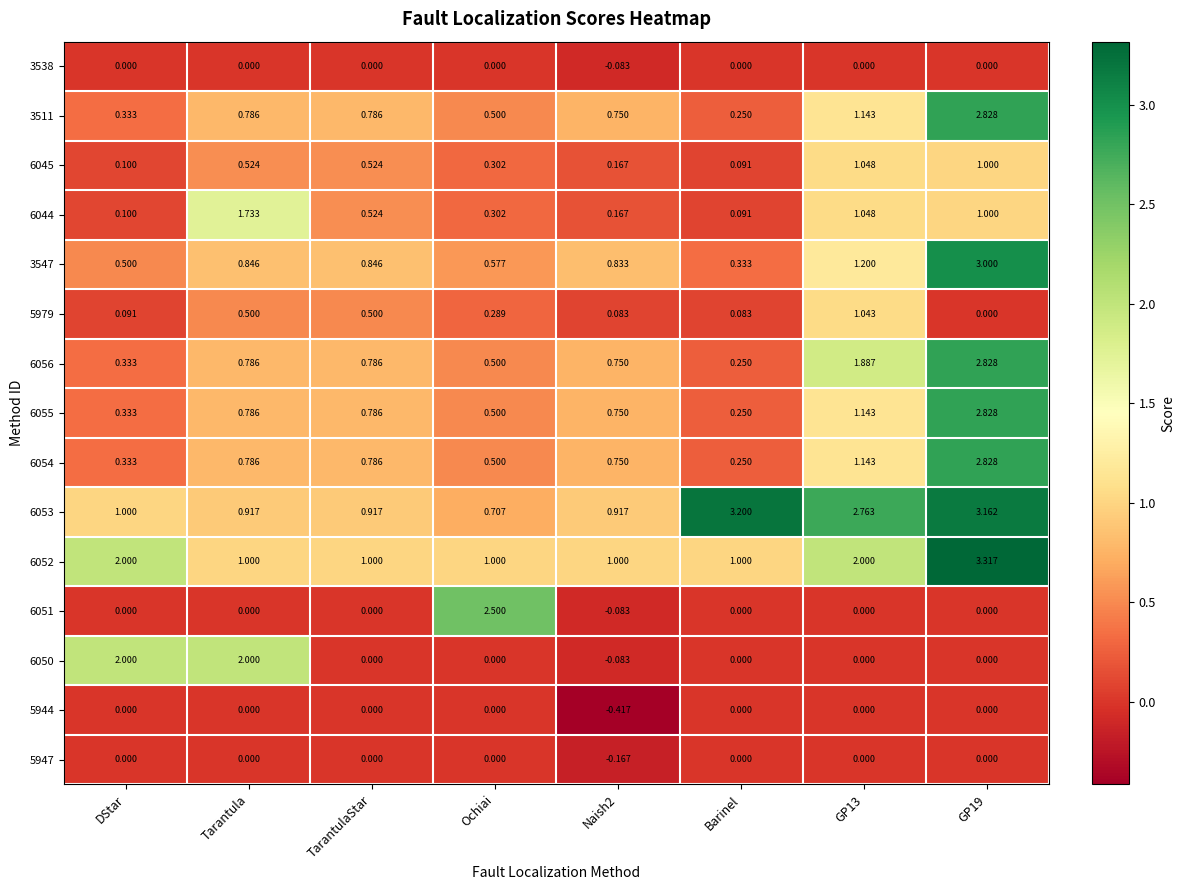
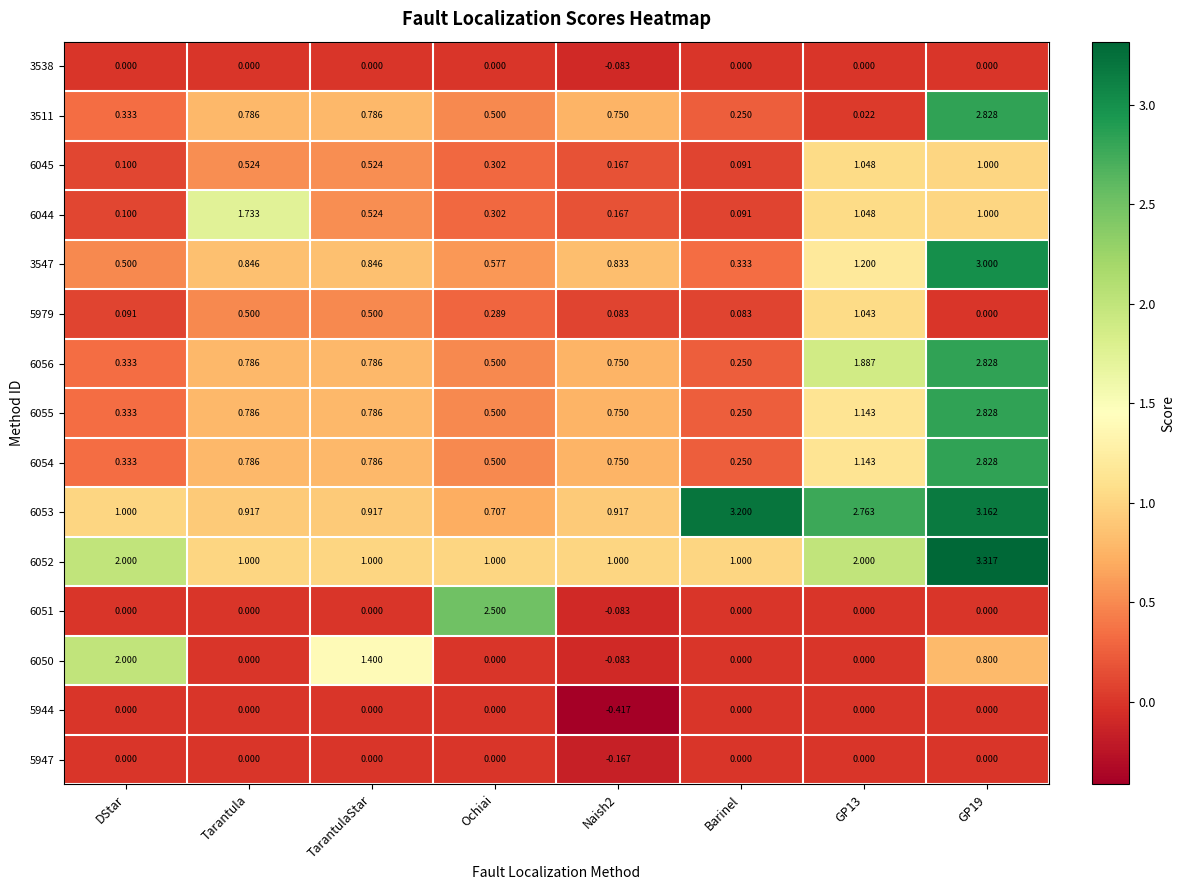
  {
    "3538": {
      "DStar": 0.000,
      "Tarantula": 0.000,
      "TarantulaStar": 0.000,
      "Ochiai": 0.000,
      "Naish2": -0.083,
      "Barinel": 0.000,
      "GP13": 0.000,
      "GP19": 0.000
    },
    "3511": {
      "DStar": 0.333,
      "Tarantula": 0.786,
      "TarantulaStar": 0.786,
      "Ochiai": 0.500,
      "Naish2": 0.750,
      "Barinel": 0.250,
-     "GP13": 1.143,
+     "GP13": 0.022,
      "GP19": 2.828
    },
    "6045": {
      "DStar": 0.100,
      "Tarantula": 0.524,
      "TarantulaStar": 0.524,
      "Ochiai": 0.302,
      "Naish2": 0.167,
      "Barinel": 0.091,
      "GP13": 1.048,
      "GP19": 1.000
    },
    "6044": {
      "DStar": 0.100,
      "Tarantula": 1.733,
      "TarantulaStar": 0.524,
      "Ochiai": 0.302,
      "Naish2": 0.167,
      "Barinel": 0.091,
      "GP13": 1.048,
      "GP19": 1.000
    },
    "3547": {
      "DStar": 0.500,
      "Tarantula": 0.846,
      "TarantulaStar": 0.846,
      "Ochiai": 0.577,
      "Naish2": 0.833,
      "Barinel": 0.333,
      "GP13": 1.200,
      "GP19": 3.000
    },
    "5979": {
      "DStar": 0.091,
      "Tarantula": 0.500,
      "TarantulaStar": 0.500,
      "Ochiai": 0.289,
      "Naish2": 0.083,
      "Barinel": 0.083,
      "GP13": 1.043,
      "GP19": 0.000
    },
    "6056": {
      "DStar": 0.333,
      "Tarantula": 0.786,
      "TarantulaStar": 0.786,
      "Ochiai": 0.500,
      "Naish2": 0.750,
      "Barinel": 0.250,
      "GP13": 1.887,
      "GP19": 2.828
    },
    "6055": {
      "DStar": 0.333,
      "Tarantula": 0.786,
      "TarantulaStar": 0.786,
      "Ochiai": 0.500,
      "Naish2": 0.750,
      "Barinel": 0.250,
      "GP13": 1.143,
      "GP19": 2.828
    },
    "6054": {
      "DStar": 0.333,
      "Tarantula": 0.786,
      "TarantulaStar": 0.786,
      "Ochiai": 0.500,
      "Naish2": 0.750,
      "Barinel": 0.250,
      "GP13": 1.143,
      "GP19": 2.828
    },
    "6053": {
      "DStar": 1.000,
      "Tarantula": 0.917,
      "TarantulaStar": 0.917,
      "Ochiai": 0.707,
      "Naish2": 0.917,
      "Barinel": 3.200,
      "GP13": 2.763,
      "GP19": 3.162
    },
    "6052": {
      "DStar": 2.000,
      "Tarantula": 1.000,
      "TarantulaStar": 1.000,
      "Ochiai": 1.000,
      "Naish2": 1.000,
      "Barinel": 1.000,
      "GP13": 2.000,
      "GP19": 3.317
    },
    "6051": {
      "DStar": 0.000,
      "Tarantula": 0.000,
      "TarantulaStar": 0.000,
      "Ochiai": 2.500,
      "Naish2": -0.083,
      "Barinel": 0.000,
      "GP13": 0.000,
      "GP19": 0.000
    },
    "6050": {
      "DStar": 2.000,
-     "Tarantula": 2.000,
-     "TarantulaStar": 0.000,
+     "Tarantula": 0.000,
+     "TarantulaStar": 1.400,
      "Ochiai": 0.000,
      "Naish2": -0.083,
      "Barinel": 0.000,
      "GP13": 0.000,
-     "GP19": 0.000
+     "GP19": 0.800
    },
    "5944": {
      "DStar": 0.000,
      "Tarantula": 0.000,
      "TarantulaStar": 0.000,
      "Ochiai": 0.000,
      "Naish2": -0.417,
      "Barinel": 0.000,
      "GP13": 0.000,
      "GP19": 0.000
    },
    "5947": {
      "DStar": 0.000,
      "Tarantula": 0.000,
      "TarantulaStar": 0.000,
      "Ochiai": 0.000,
      "Naish2": -0.167,
      "Barinel": 0.000,
      "GP13": 0.000,
      "GP19": 0.000
    }
  }
